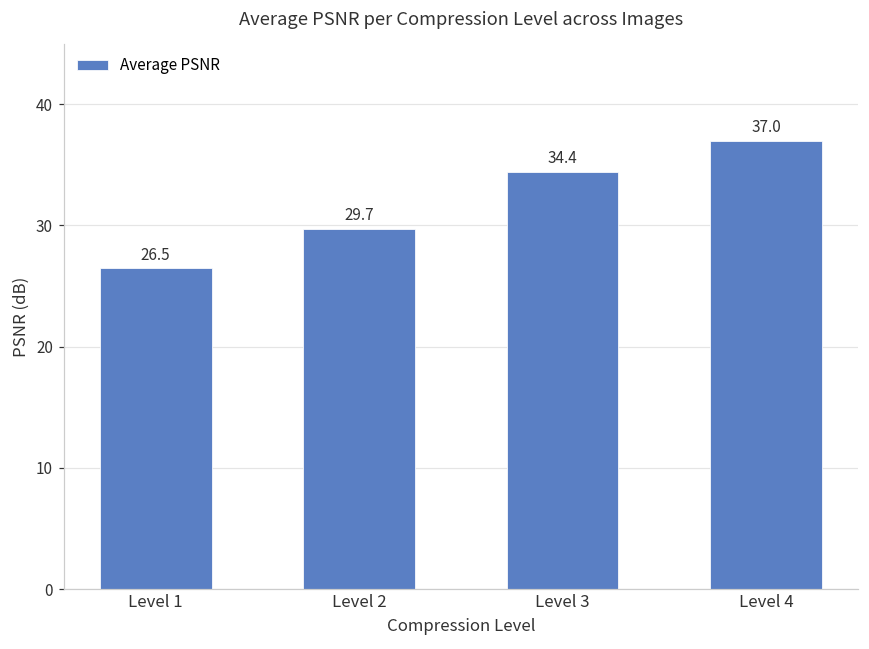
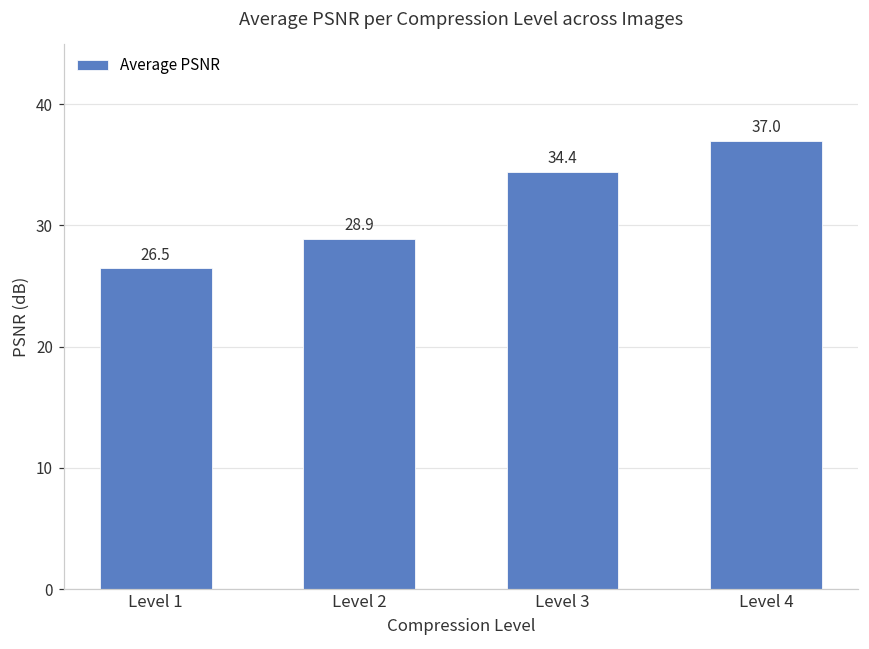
  {
    "Level 1": 26.5,
-   "Level 2": 29.7,
+   "Level 2": 28.9,
    "Level 3": 34.4,
    "Level 4": 37.0
  }
